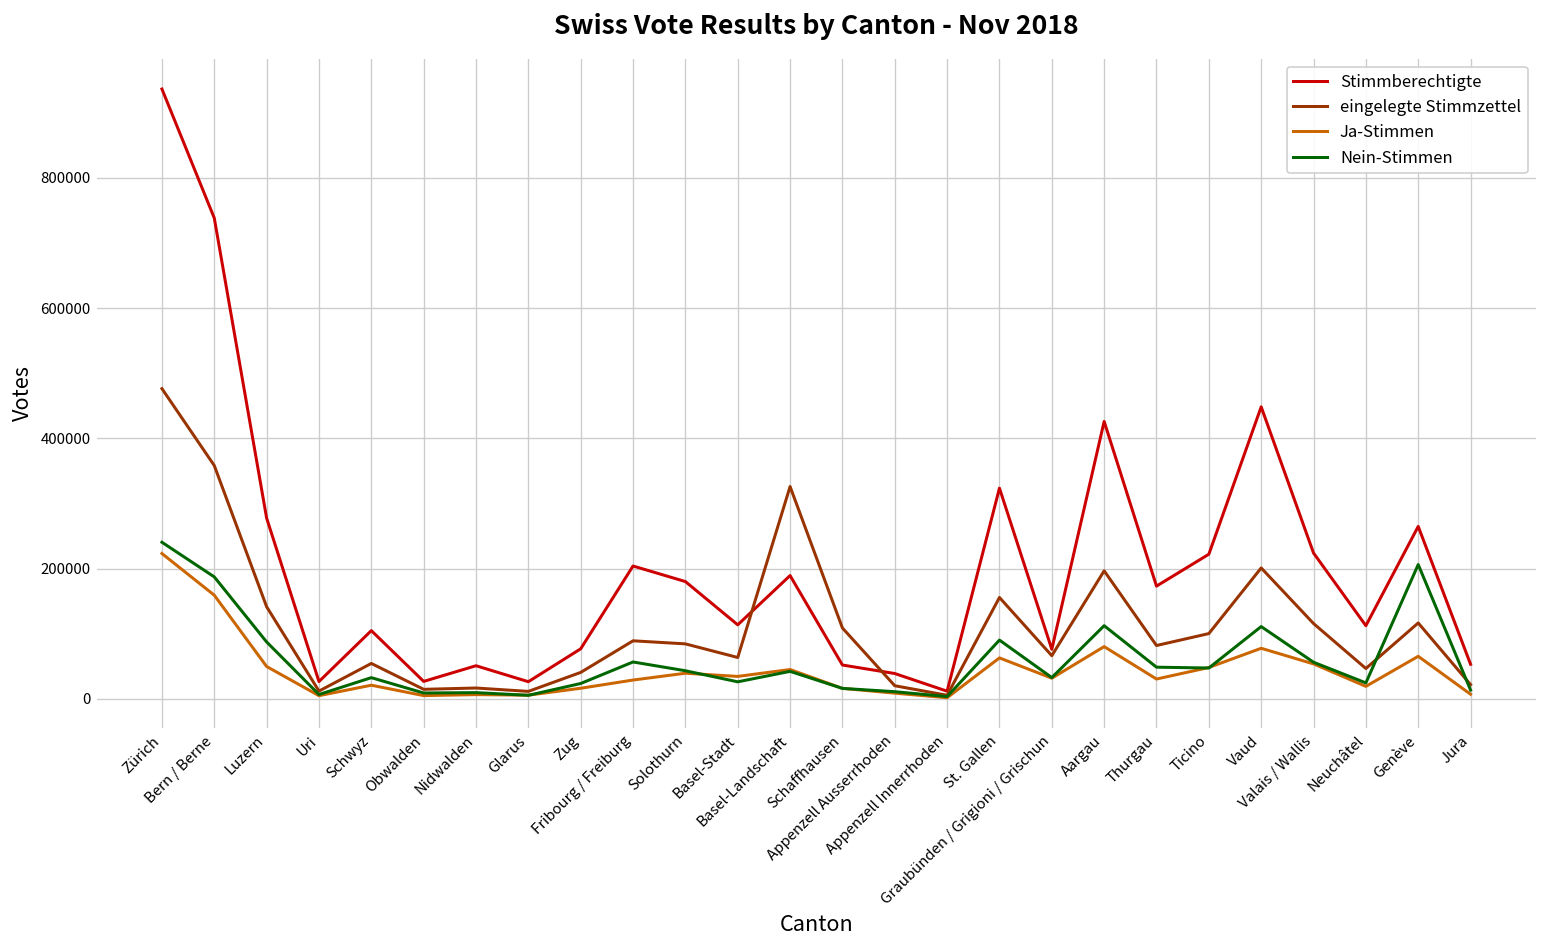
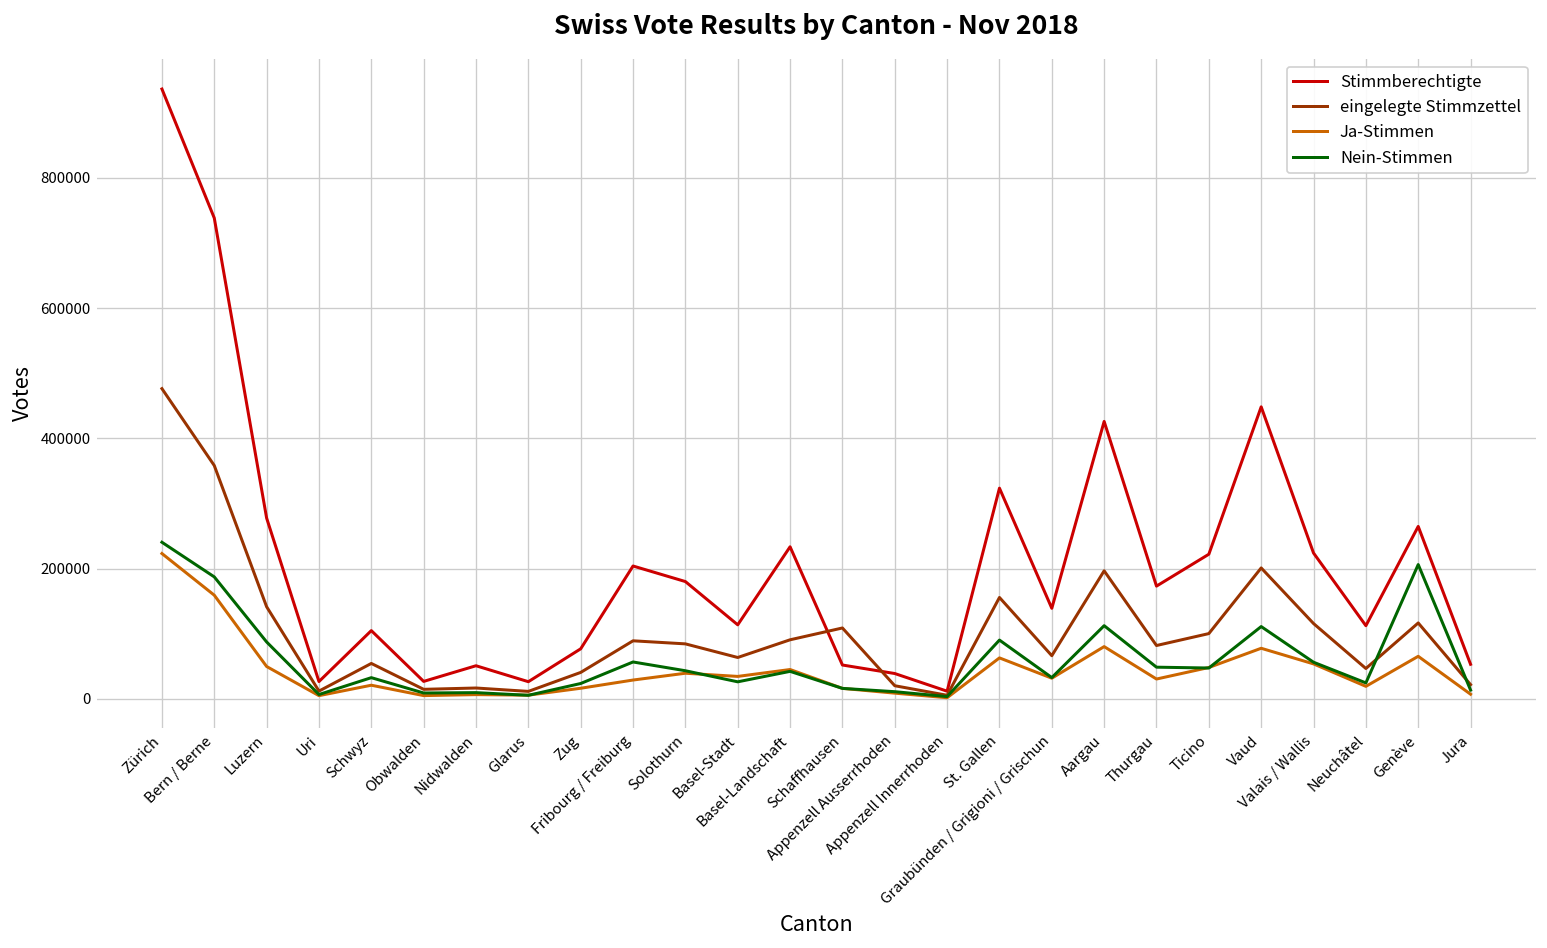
  {
    "Stimmberechtigte": {
      "Zürich": 940000,
      "Bern / Berne": 740000,
      "Luzern": 280000,
      "Uri": 30000,
      "Schwyz": 100000,
      "Obwalden": 30000,
      "Nidwalden": 50000,
      "Glarus": 30000,
      "Zug": 80000,
      "Fribourg / Freiburg": 200000,
      "Solothurn": 180000,
      "Basel-Stadt": 110000,
-     "Basel-Landschaft": 190000,
+     "Basel-Landschaft": 230000,
      "Schaffhausen": 50000,
      "Appenzell Ausserrhoden": 40000,
      "Appenzell Innerrhoden": 10000,
      "St. Gallen": 320000,
-     "Graubünden / Grigioni / Grischun": 80000,
+     "Graubünden / Grigioni / Grischun": 140000,
      "Aargau": 430000,
      "Thurgau": 170000,
      "Ticino": 220000,
      "Vaud": 450000,
      "Valais / Wallis": 220000,
      "Neuchâtel": 110000,
      "Genève": 260000,
      "Jura": 50000
    },
    "eingelegte Stimmzettel": {
      "Zürich": 480000,
      "Bern / Berne": 360000,
      "Luzern": 140000,
      "Uri": 10000,
      "Schwyz": 50000,
      "Obwalden": 10000,
      "Nidwalden": 20000,
      "Glarus": 10000,
      "Zug": 40000,
      "Fribourg / Freiburg": 90000,
      "Solothurn": 80000,
      "Basel-Stadt": 60000,
-     "Basel-Landschaft": 330000,
+     "Basel-Landschaft": 90000,
      "Schaffhausen": 110000,
      "Appenzell Ausserrhoden": 20000,
      "St. Gallen": 160000,
      "Graubünden / Grigioni / Grischun": 70000,
      "Aargau": 200000,
      "Thurgau": 80000,
      "Ticino": 100000,
      "Vaud": 200000,
      "Valais / Wallis": 120000,
      "Neuchâtel": 50000,
      "Genève": 120000,
      "Jura": 20000
    },
    "Ja-Stimmen": {
      "Zürich": 220000,
      "Bern / Berne": 160000,
      "Luzern": 50000,
      "Schwyz": 20000,
      "Zug": 20000,
      "Fribourg / Freiburg": 30000,
      "Basel-Stadt": 30000,
      "St. Gallen": 60000,
      "Aargau": 80000,
      "Thurgau": 30000,
      "Vaud": 80000,
      "Neuchâtel": 20000,
      "Genève": 70000,
      "Jura": 10000
    },
    "Nein-Stimmen": {
      "Zürich": 240000,
      "Bern / Berne": 190000,
      "Luzern": 90000,
      "Schwyz": 30000,
      "Zug": 20000,
      "Fribourg / Freiburg": 60000,
      "Basel-Stadt": 30000,
      "St. Gallen": 90000,
      "Aargau": 110000,
      "Thurgau": 50000,
      "Vaud": 110000,
      "Neuchâtel": 20000,
      "Genève": 210000,
      "Jura": 10000
    }
  }
